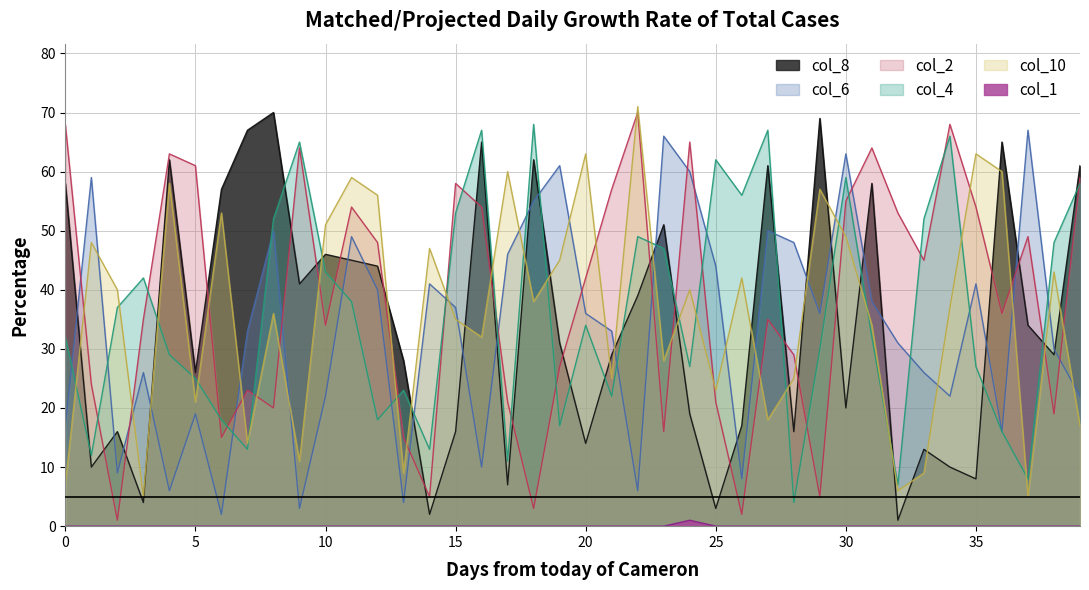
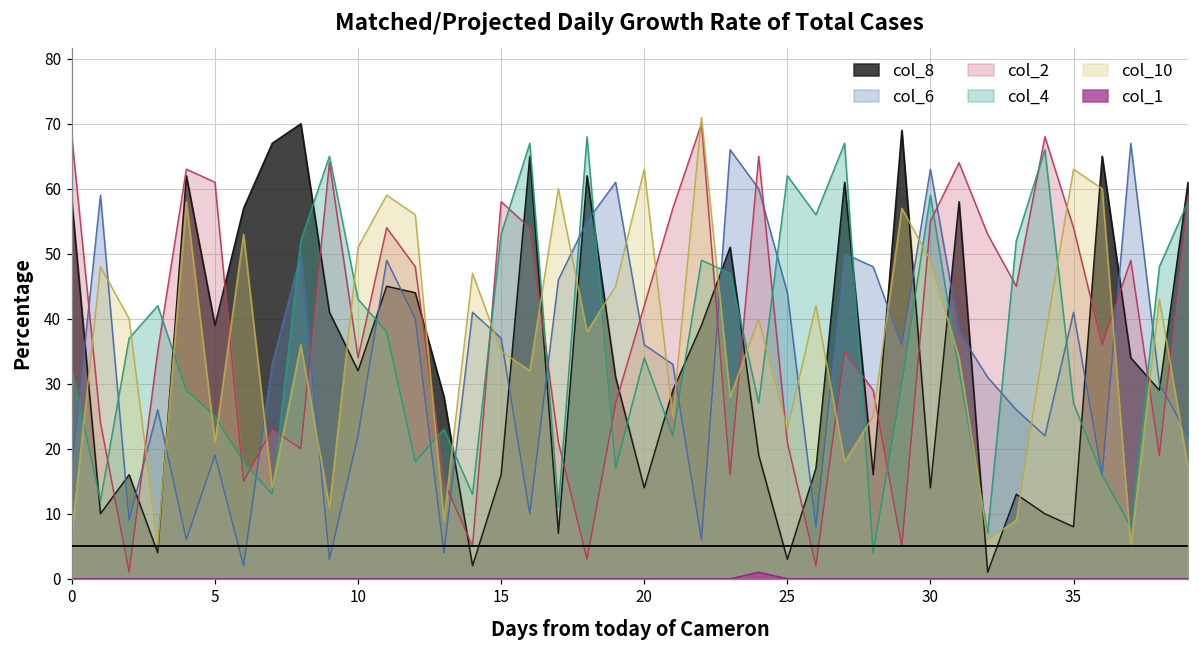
  {
    "col_8": {
      "0": 58,
-     "5": 26,
-     "10": 46,
+     "5": 39,
+     "10": 32,
      "15": 16,
      "20": 14,
      "25": 3,
-     "30": 20,
+     "30": 14,
      "35": 8
    },
    "col_1": {
      "0": 0,
      "5": 0,
      "10": 0,
      "15": 0,
      "20": 0,
      "25": 0,
      "30": 0,
      "35": 0
    }
  }
